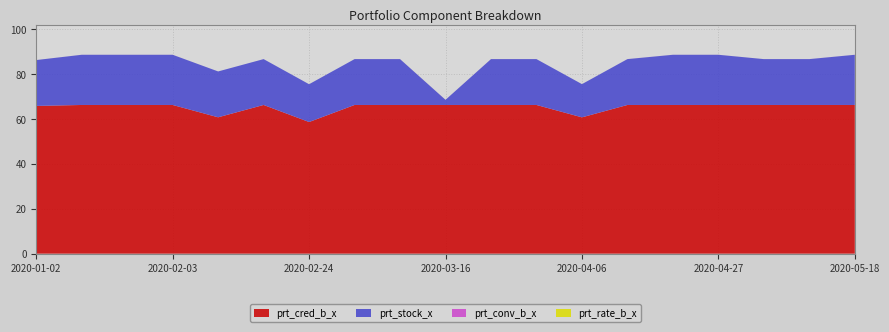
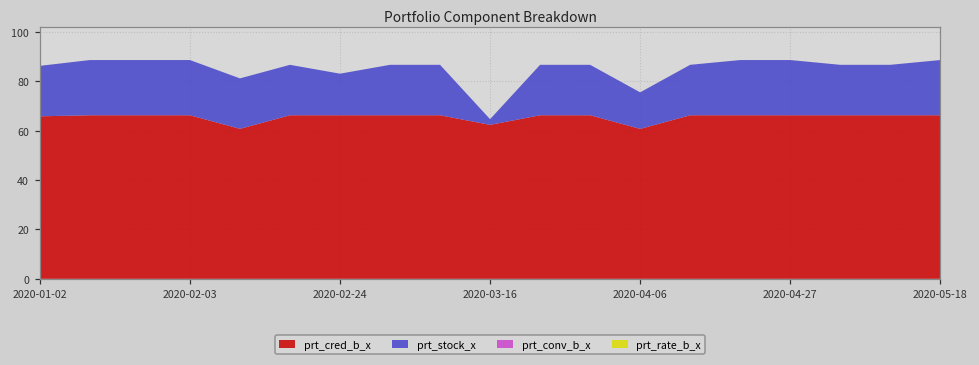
  {
    "prt_cred_b_x": {
      "2020-01-02": 66,
      "2020-02-03": 66,
-     "2020-02-24": 59,
-     "2020-03-16": 66,
+     "2020-02-24": 66,
+     "2020-03-16": 62,
      "2020-04-06": 61,
      "2020-04-27": 66,
      "2020-05-18": 66
    }
  }
